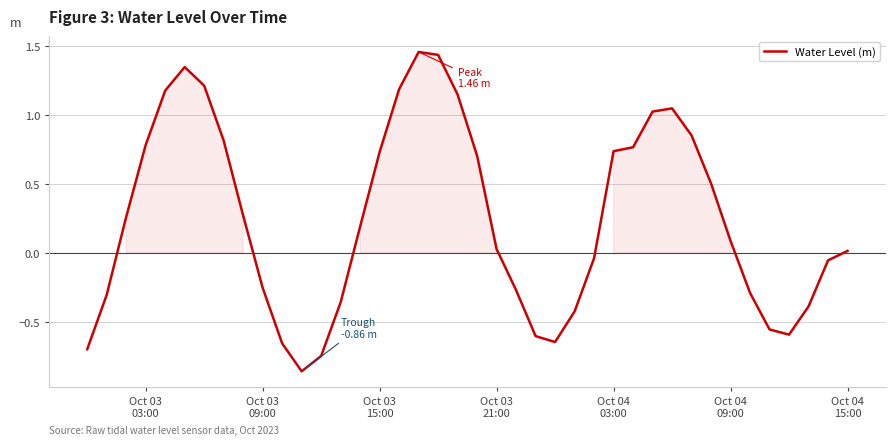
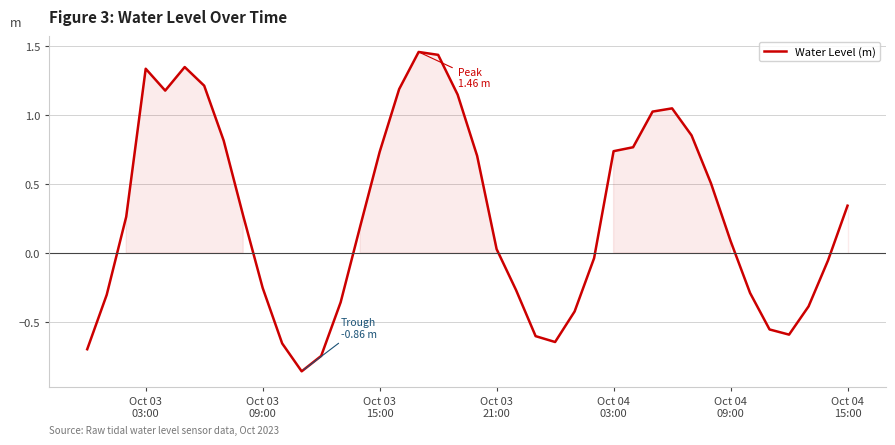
  {
-   "Oct 03 03:00": 0.78,
+   "Oct 03 03:00": 1.33,
    "Oct 03 09:00": -0.25,
    "Oct 03 15:00": 0.73,
    "Oct 03 21:00": 0.03,
    "Oct 04 03:00": 0.74,
    "Oct 04 09:00": 0.09,
-   "Oct 04 15:00": 0.02
+   "Oct 04 15:00": 0.34
  }
